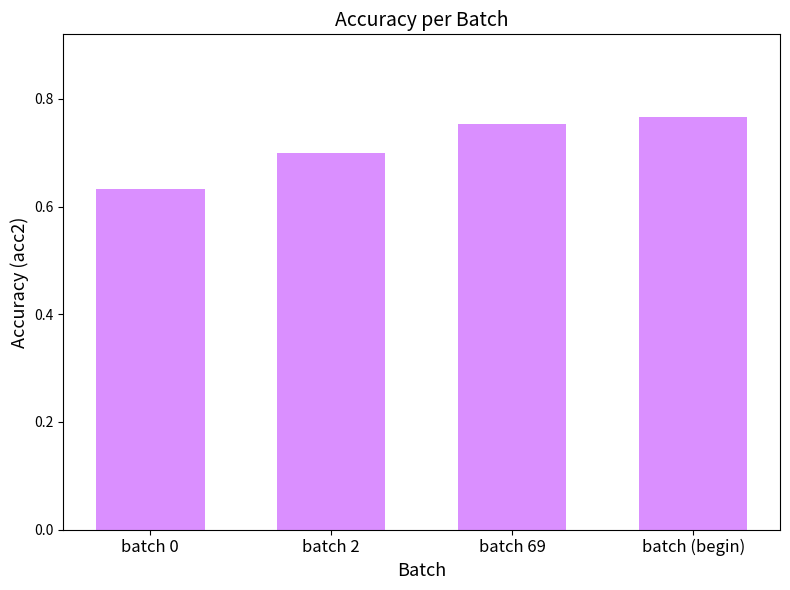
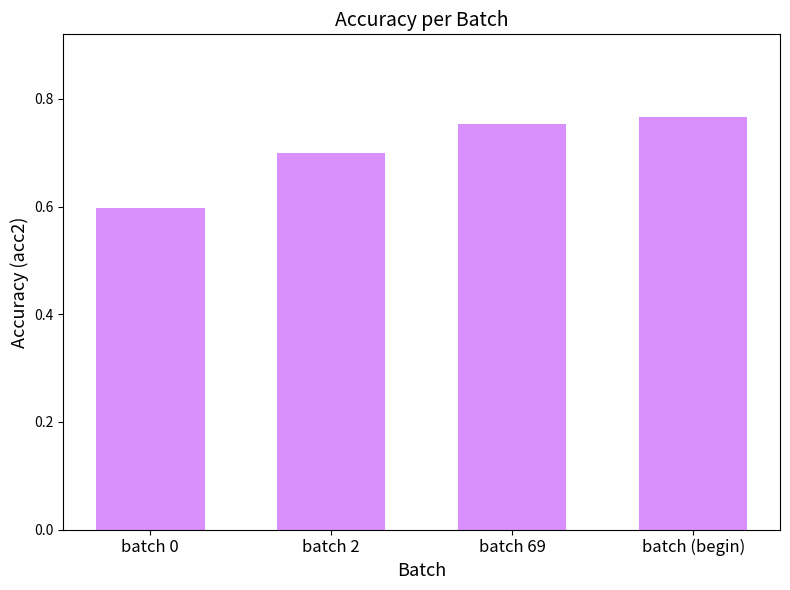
  {
-   "batch 0": 0.63,
+   "batch 0": 0.60,
    "batch 2": 0.70,
    "batch 69": 0.75,
    "batch (begin)": 0.77
  }
